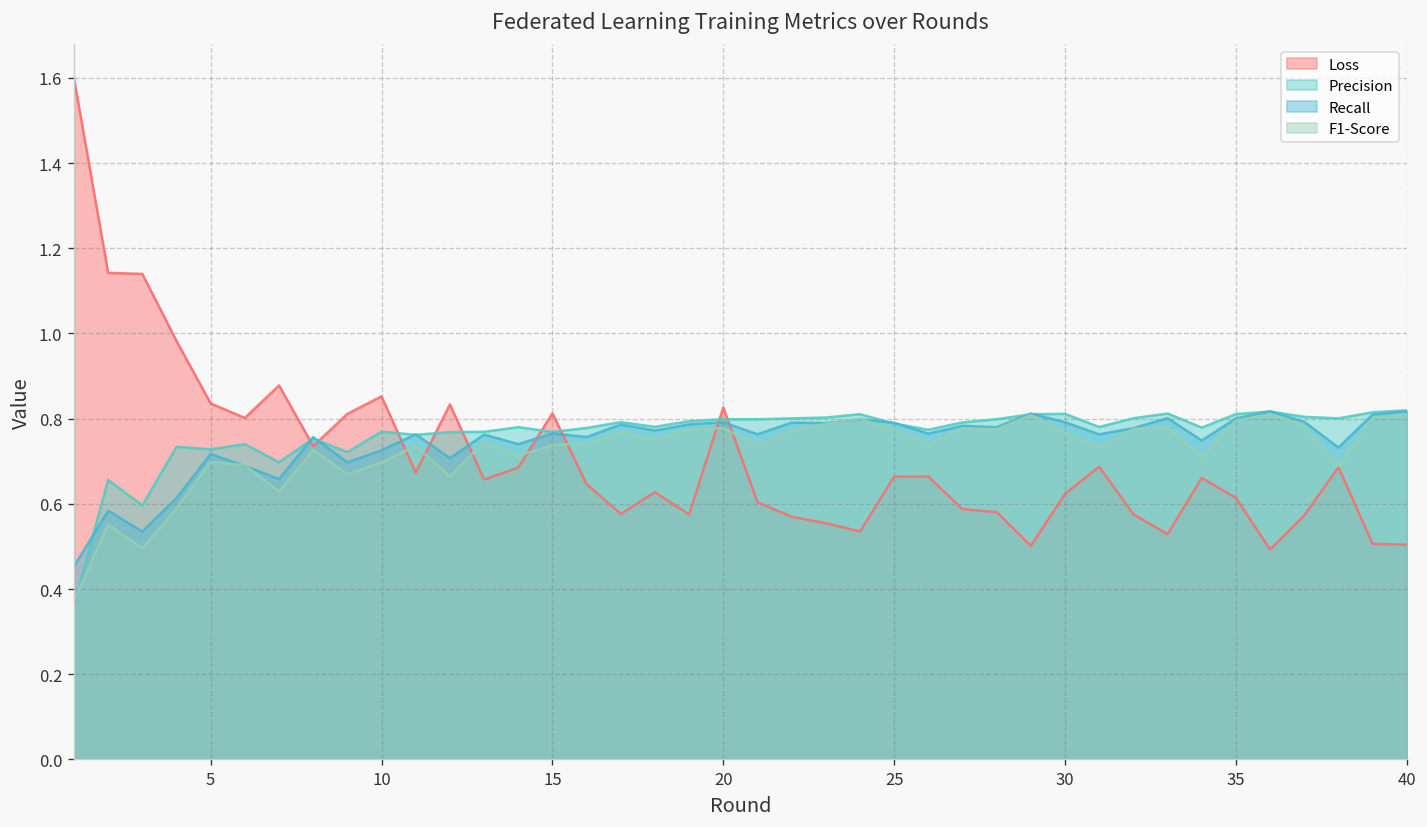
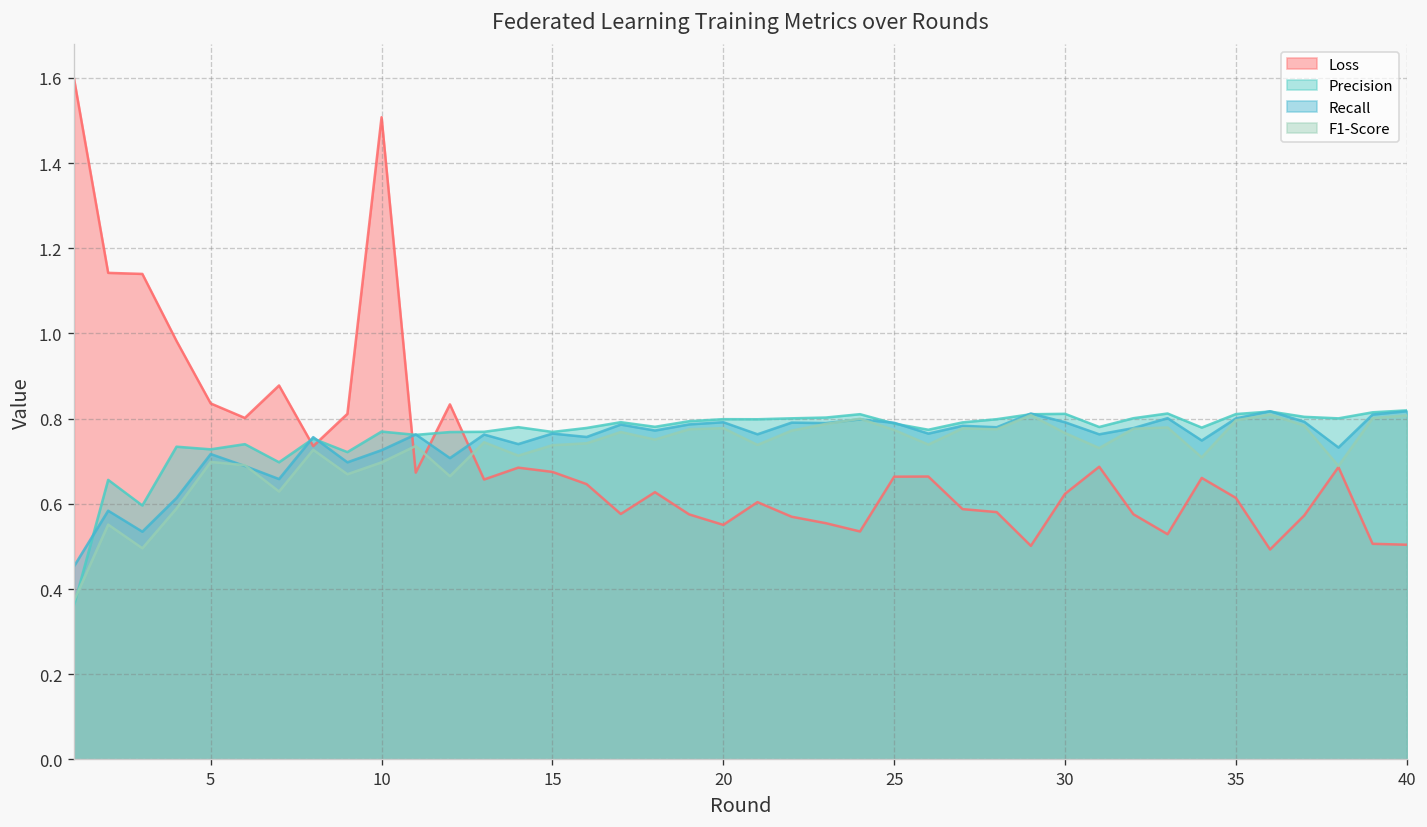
  {
    "Loss": {
      "5": 0.84,
-     "10": 0.85,
-     "15": 0.81,
-     "20": 0.83,
+     "10": 1.51,
+     "15": 0.67,
+     "20": 0.55,
      "25": 0.66,
      "30": 0.62,
      "35": 0.61,
      "40": 0.50
    }
  }
